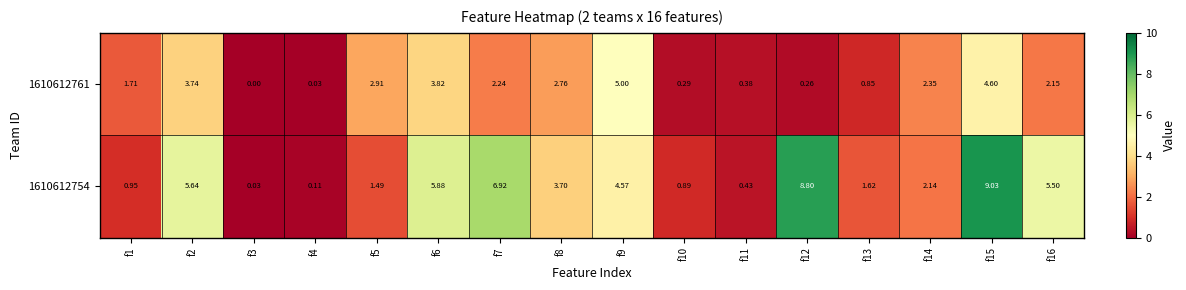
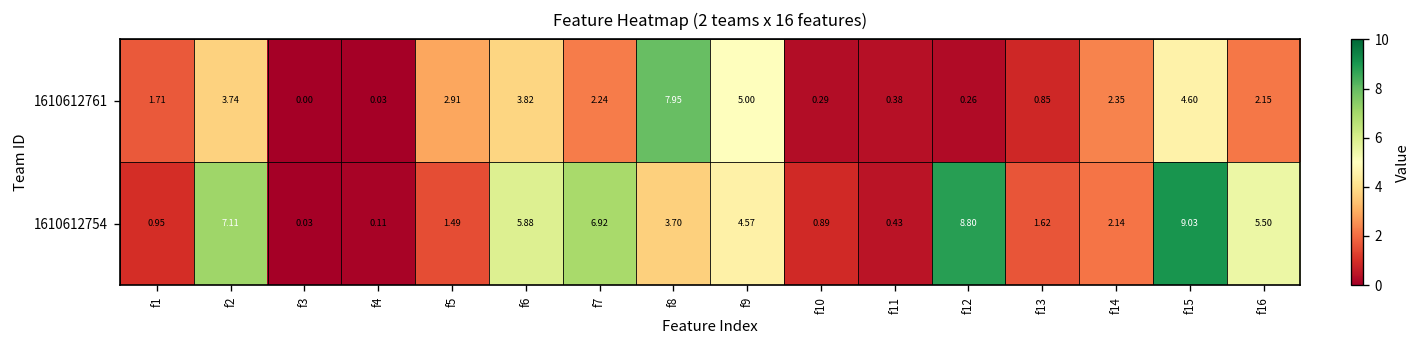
  {
    "1610612761": {
      "f1": 1.71,
      "f2": 3.74,
      "f3": 0.00,
      "f4": 0.03,
      "f5": 2.91,
      "f6": 3.82,
      "f7": 2.24,
-     "f8": 2.76,
+     "f8": 7.95,
      "f9": 5.00,
      "f10": 0.29,
      "f11": 0.38,
      "f12": 0.26,
      "f13": 0.85,
      "f14": 2.35,
      "f15": 4.60,
      "f16": 2.15
    },
    "1610612754": {
      "f1": 0.95,
-     "f2": 5.64,
+     "f2": 7.11,
      "f3": 0.03,
      "f4": 0.11,
      "f5": 1.49,
      "f6": 5.88,
      "f7": 6.92,
      "f8": 3.70,
      "f9": 4.57,
      "f10": 0.89,
      "f11": 0.43,
      "f12": 8.80,
      "f13": 1.62,
      "f14": 2.14,
      "f15": 9.03,
      "f16": 5.50
    }
  }
